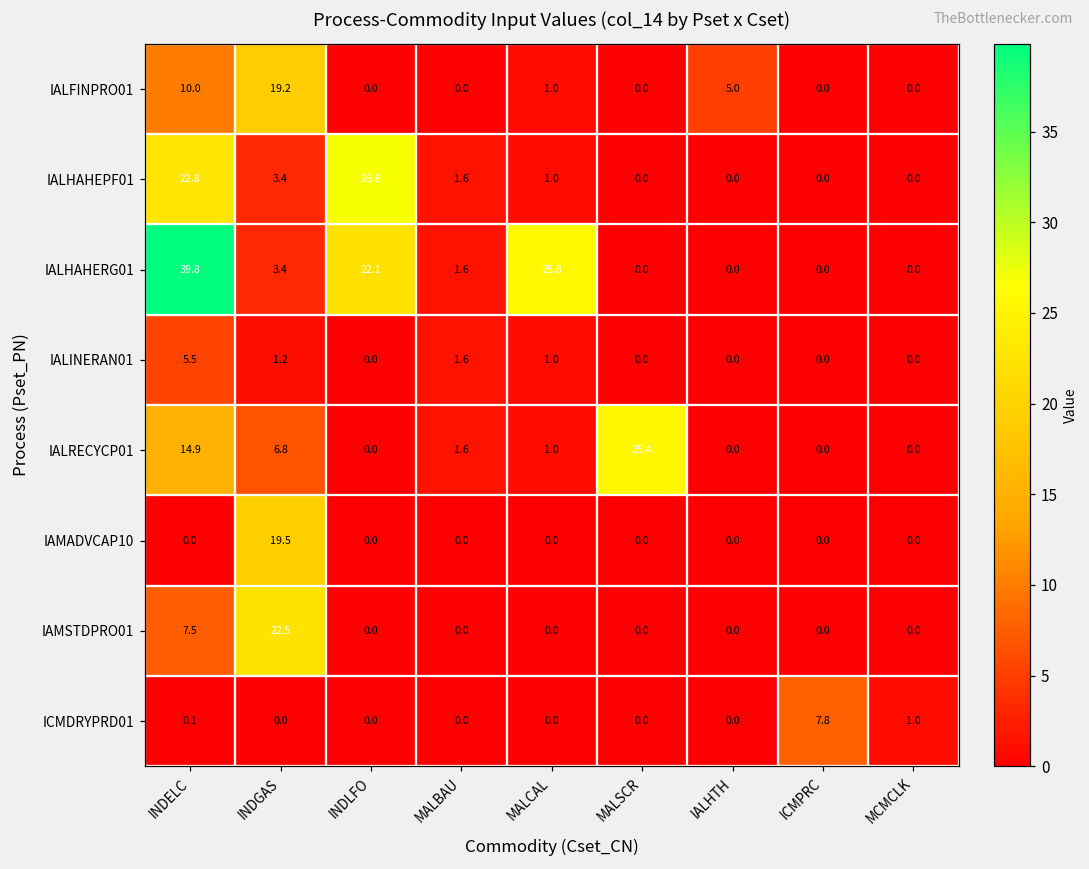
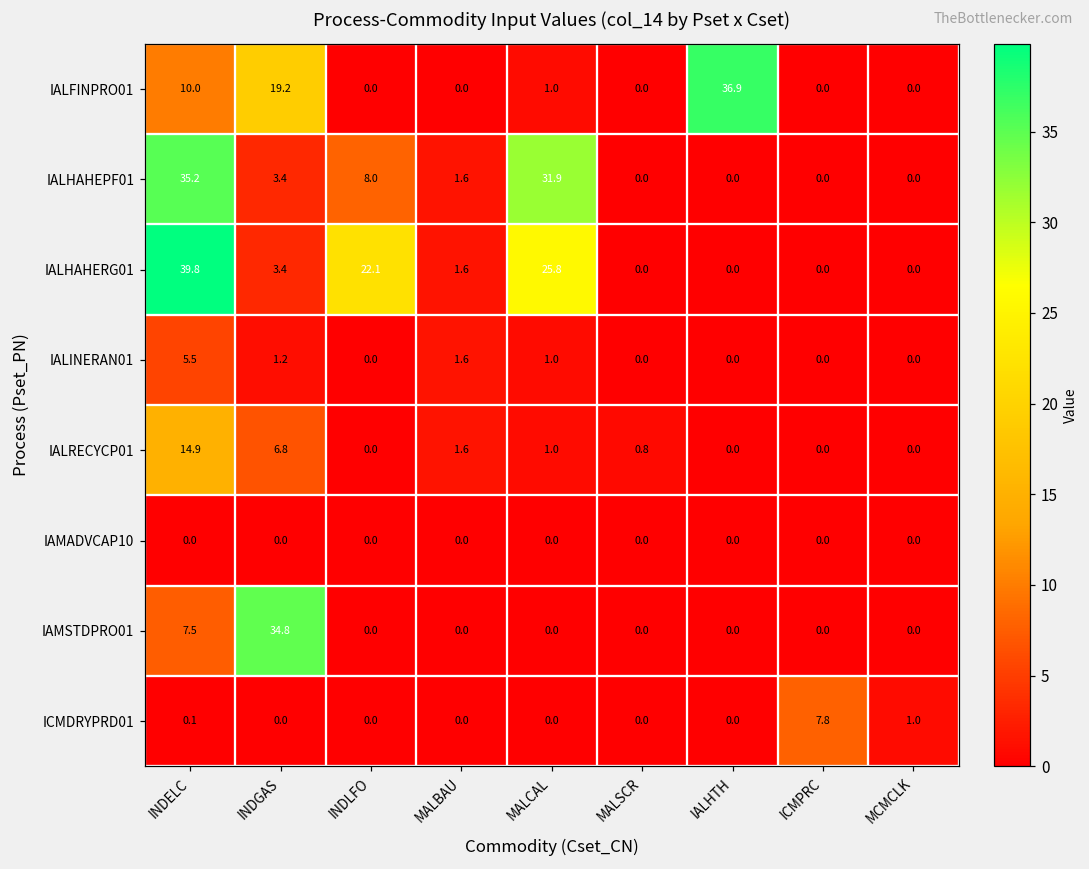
  {
    "IALFINPRO01": {
      "INDELC": 10.0,
      "INDGAS": 19.2,
      "INDLFO": 0.0,
      "MALBAU": 0.0,
      "MALCAL": 1.0,
      "MALSCR": 0.0,
-     "IALHTH": 5.0,
+     "IALHTH": 36.9,
      "ICMPRC": 0.0,
      "MCMCLK": 0.0
    },
    "IALHAHEPF01": {
-     "INDELC": 22.8,
+     "INDELC": 35.2,
      "INDGAS": 3.4,
-     "INDLFO": 26.8,
+     "INDLFO": 8.0,
      "MALBAU": 1.6,
-     "MALCAL": 1.0,
+     "MALCAL": 31.9,
      "MALSCR": 0.0,
      "IALHTH": 0.0,
      "ICMPRC": 0.0,
      "MCMCLK": 0.0
    },
    "IALHAHERG01": {
      "INDELC": 39.8,
      "INDGAS": 3.4,
      "INDLFO": 22.1,
      "MALBAU": 1.6,
      "MALCAL": 25.8,
      "MALSCR": 0.0,
      "IALHTH": 0.0,
      "ICMPRC": 0.0,
      "MCMCLK": 0.0
    },
    "IALINERAN01": {
      "INDELC": 5.5,
      "INDGAS": 1.2,
      "INDLFO": 0.0,
      "MALBAU": 1.6,
      "MALCAL": 1.0,
      "MALSCR": 0.0,
      "IALHTH": 0.0,
      "ICMPRC": 0.0,
      "MCMCLK": 0.0
    },
    "IALRECYCP01": {
      "INDELC": 14.9,
      "INDGAS": 6.8,
      "INDLFO": 0.0,
      "MALBAU": 1.6,
      "MALCAL": 1.0,
-     "MALSCR": 25.4,
+     "MALSCR": 0.8,
      "IALHTH": 0.0,
      "ICMPRC": 0.0,
      "MCMCLK": 0.0
    },
    "IAMADVCAP10": {
      "INDELC": 0.0,
-     "INDGAS": 19.5,
+     "INDGAS": 0.0,
      "INDLFO": 0.0,
      "MALBAU": 0.0,
      "MALCAL": 0.0,
      "MALSCR": 0.0,
      "IALHTH": 0.0,
      "ICMPRC": 0.0,
      "MCMCLK": 0.0
    },
    "IAMSTDPRO01": {
      "INDELC": 7.5,
-     "INDGAS": 22.5,
+     "INDGAS": 34.8,
      "INDLFO": 0.0,
      "MALBAU": 0.0,
      "MALCAL": 0.0,
      "MALSCR": 0.0,
      "IALHTH": 0.0,
      "ICMPRC": 0.0,
      "MCMCLK": 0.0
    },
    "ICMDRYPRD01": {
      "INDELC": 0.1,
      "INDGAS": 0.0,
      "INDLFO": 0.0,
      "MALBAU": 0.0,
      "MALCAL": 0.0,
      "MALSCR": 0.0,
      "IALHTH": 0.0,
      "ICMPRC": 7.8,
      "MCMCLK": 1.0
    }
  }
